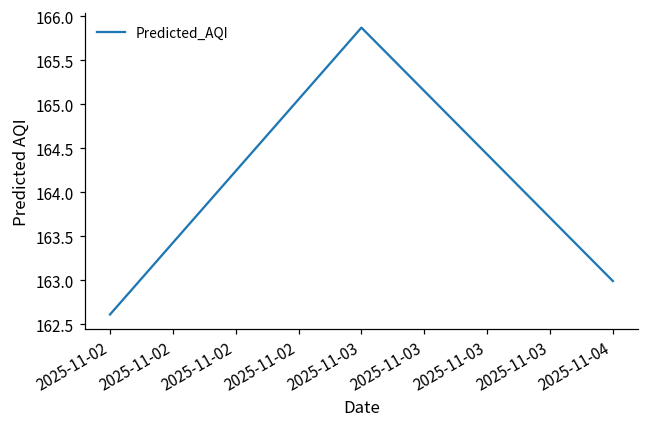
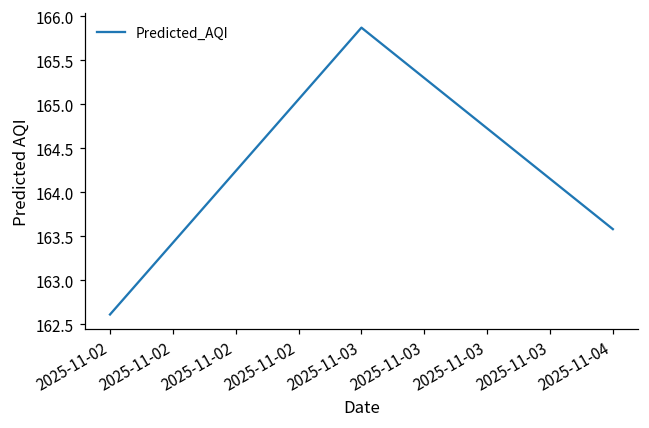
  {
    "2025-11-02": 162.6,
    "2025-11-03": 165.9,
-   "2025-11-04": 163.0
+   "2025-11-04": 163.6
  }
